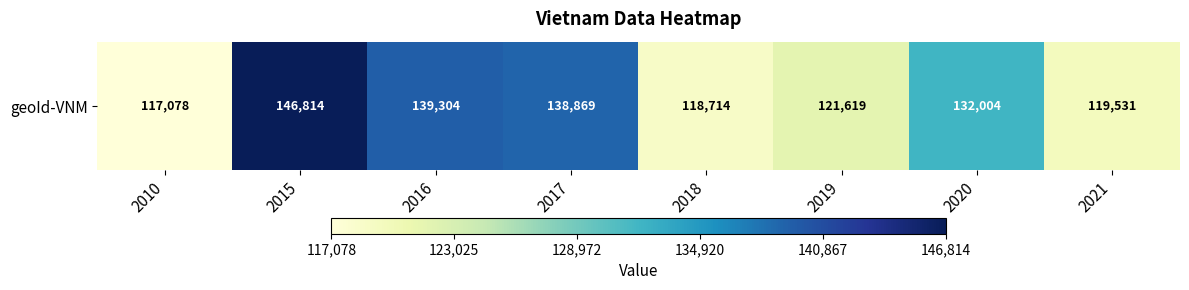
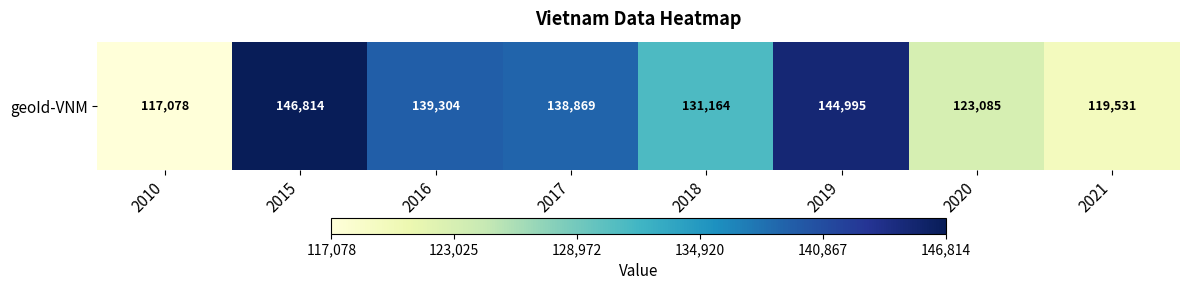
  {
    "geoId-VNM": {
      "2010": "117,078",
      "2015": "146,814",
      "2016": "139,304",
      "2017": "138,869",
-     "2018": "118,714",
-     "2019": "121,619",
-     "2020": "132,004",
+     "2018": "131,164",
+     "2019": "144,995",
+     "2020": "123,085",
      "2021": "119,531"
    }
  }
